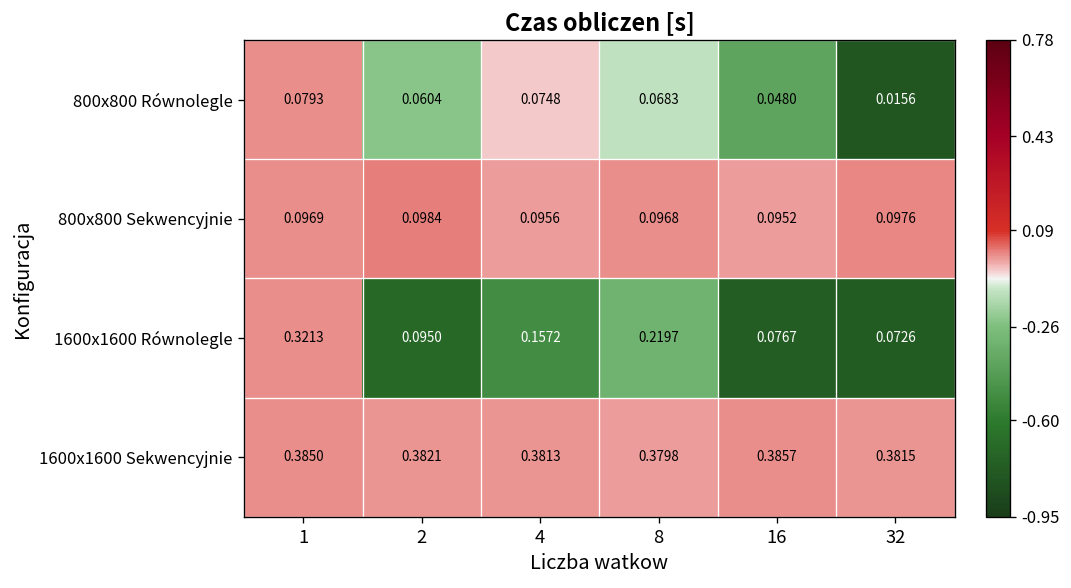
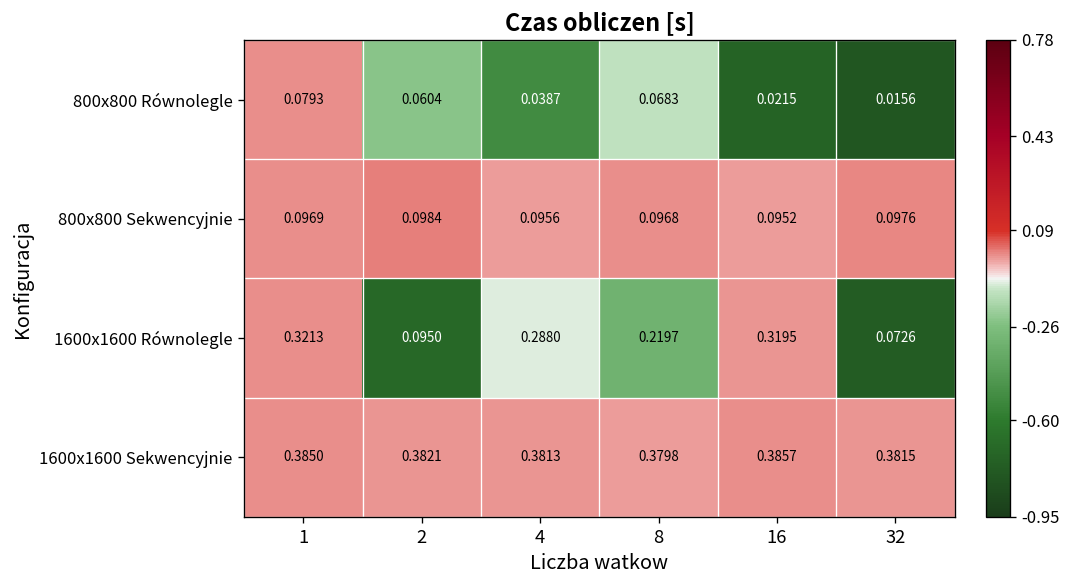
  {
    "800x800 Równolegle": {
      "1": 0.0793,
      "2": 0.0604,
-     "4": 0.0748,
+     "4": 0.0387,
      "8": 0.0683,
-     "16": 0.0480,
+     "16": 0.0215,
      "32": 0.0156
    },
    "800x800 Sekwencyjnie": {
      "1": 0.0969,
      "2": 0.0984,
      "4": 0.0956,
      "8": 0.0968,
      "16": 0.0952,
      "32": 0.0976
    },
    "1600x1600 Równolegle": {
      "1": 0.3213,
      "2": 0.0950,
-     "4": 0.1572,
+     "4": 0.2880,
      "8": 0.2197,
-     "16": 0.0767,
+     "16": 0.3195,
      "32": 0.0726
    },
    "1600x1600 Sekwencyjnie": {
      "1": 0.3850,
      "2": 0.3821,
      "4": 0.3813,
      "8": 0.3798,
      "16": 0.3857,
      "32": 0.3815
    }
  }
